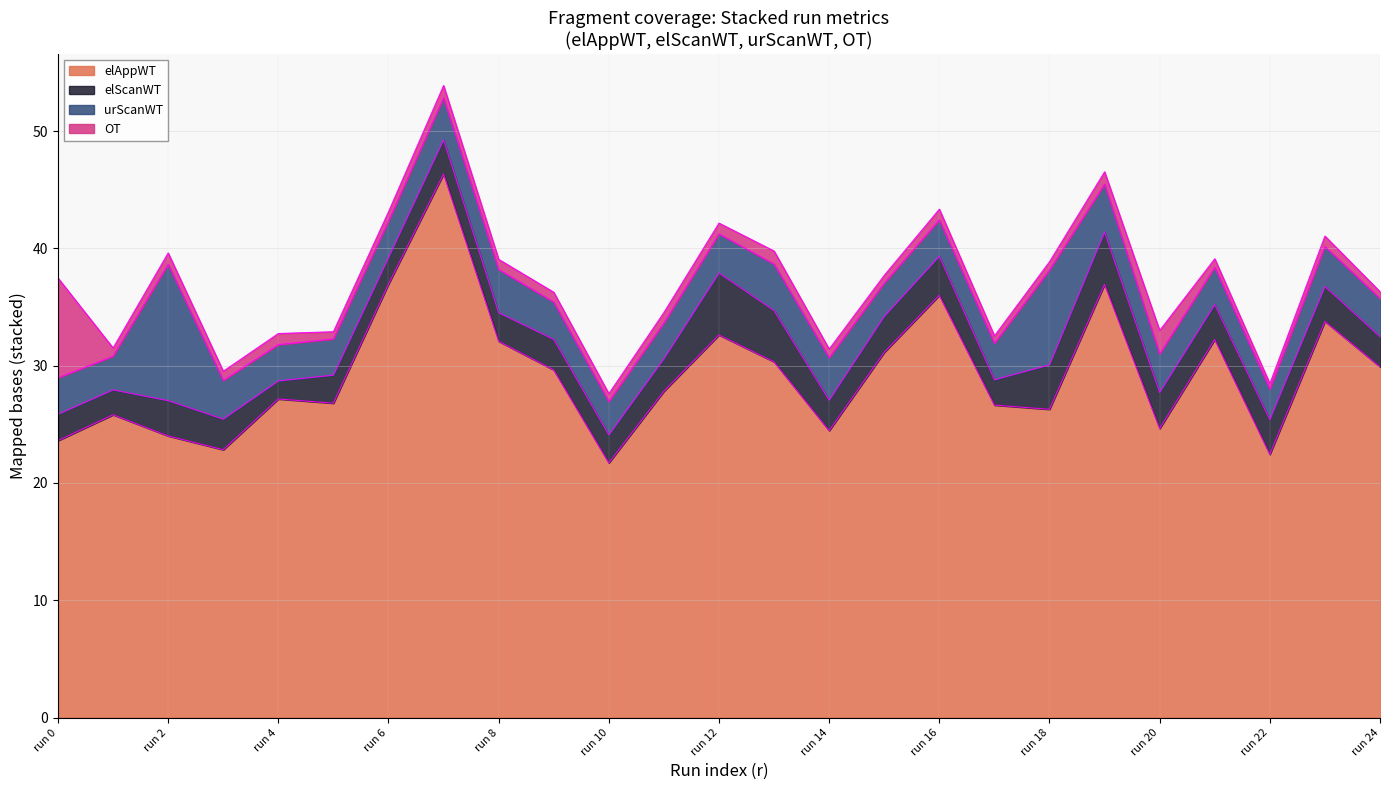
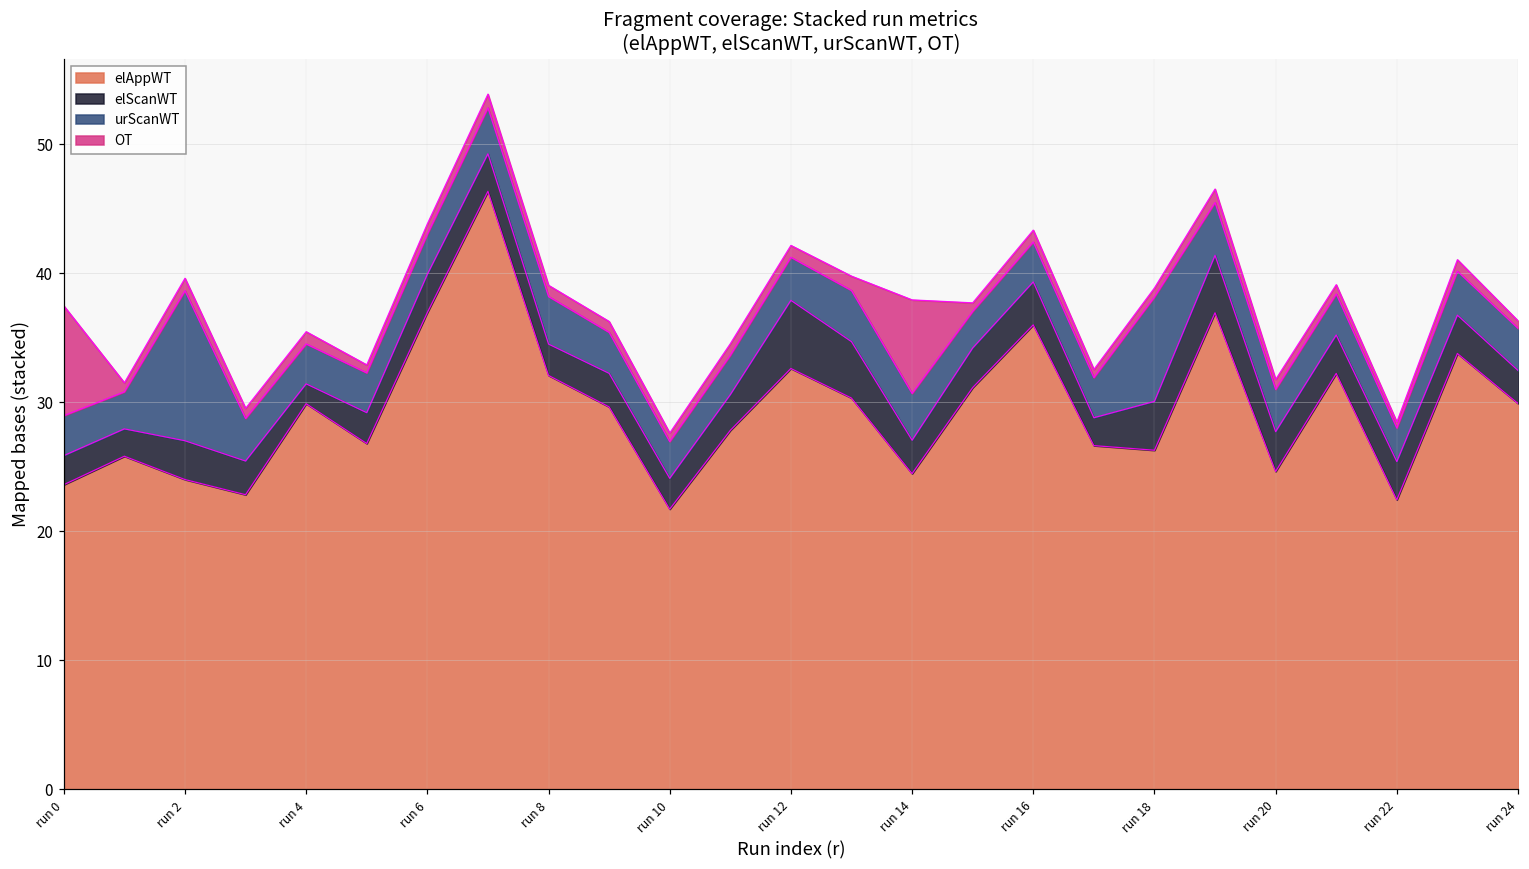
  {
    "elAppWT": {
      "run 0": 23.6,
      "run 2": 24.0,
-     "run 4": 27.2,
+     "run 4": 29.9,
      "run 6": 37.0,
      "run 8": 32.1,
      "run 10": 21.7,
      "run 12": 32.6,
      "run 14": 24.5,
      "run 16": 36.0,
      "run 18": 26.3,
      "run 20": 24.6,
      "run 22": 22.4,
      "run 24": 29.9
    },
    "elScanWT": {
      "run 0": 2.3,
      "run 2": 3.0,
      "run 4": 1.5,
-     "run 6": 2.3,
+     "run 6": 3.0,
      "run 8": 2.4,
      "run 10": 2.4,
      "run 12": 5.3,
      "run 14": 2.6,
      "run 16": 3.3,
      "run 18": 3.8,
      "run 20": 3.1,
      "run 22": 3.0,
      "run 24": 2.6
    },
    "urScanWT": {
      "run 0": 3.1,
      "run 2": 11.6,
      "run 4": 3.1,
      "run 6": 3.1,
      "run 8": 3.7,
      "run 10": 2.8,
      "run 12": 3.3,
      "run 14": 3.6,
      "run 16": 3.1,
      "run 18": 8.1,
      "run 20": 3.3,
      "run 22": 2.6,
      "run 24": 3.3
    },
    "OT": {
      "run 0": 8.5,
      "run 2": 1.0,
      "run 4": 0.9,
      "run 6": 0.8,
      "run 8": 0.9,
      "run 10": 0.7,
      "run 12": 0.9,
-     "run 14": 0.7,
+     "run 14": 7.3,
      "run 16": 0.9,
      "run 18": 0.7,
-     "run 20": 2.0,
+     "run 20": 0.8,
      "run 22": 0.5,
      "run 24": 0.6
    }
  }
